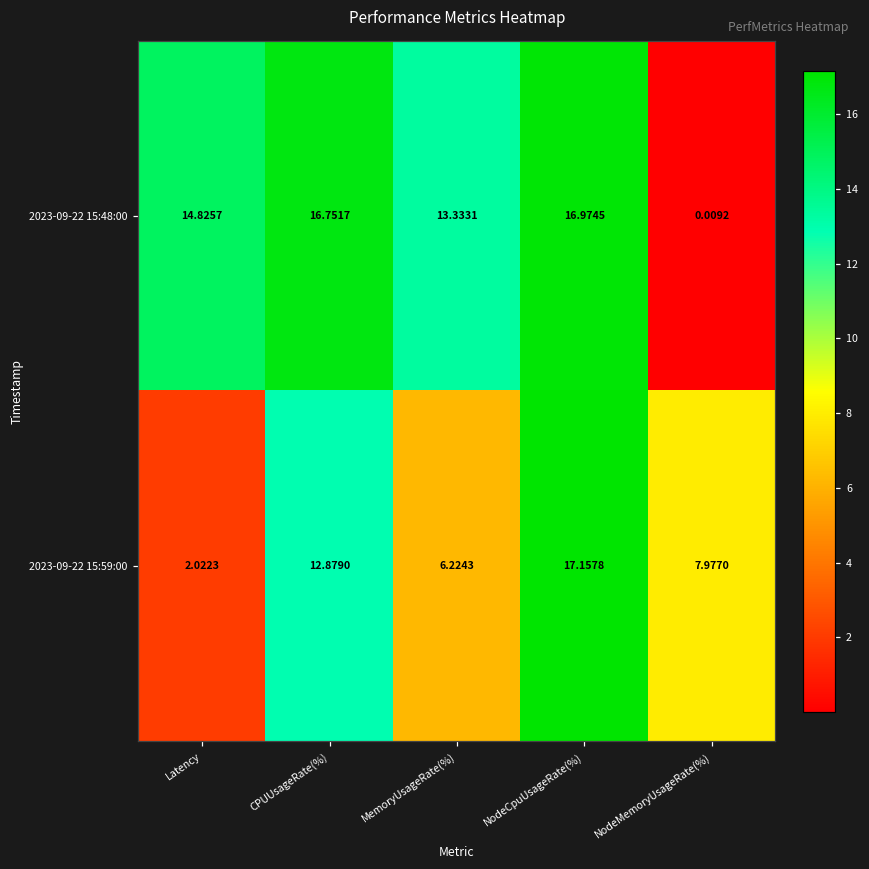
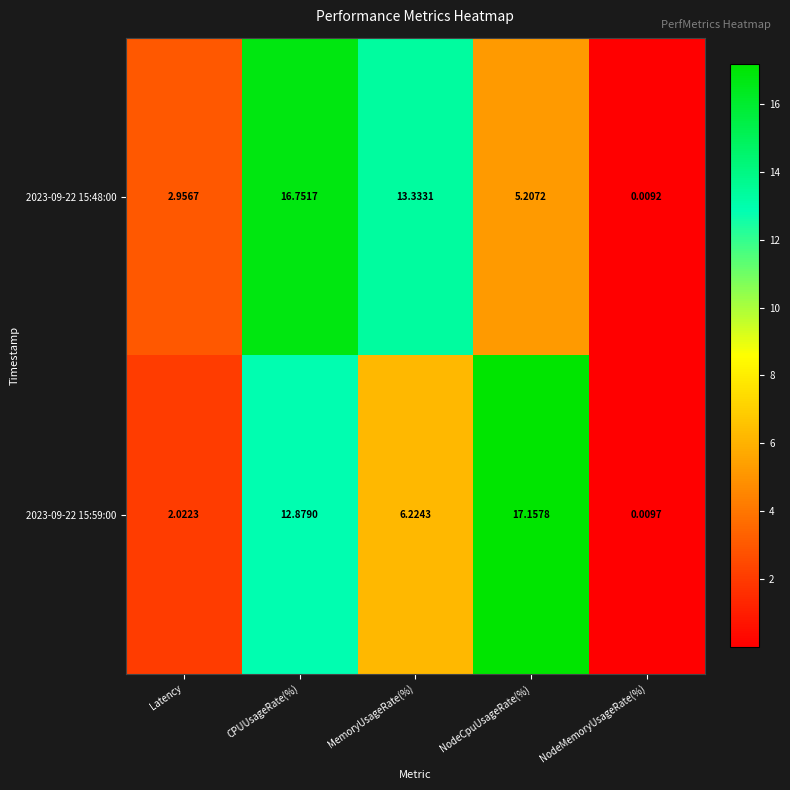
  {
    "2023-09-22 15:48:00": {
-     "Latency": 14.8257,
+     "Latency": 2.9567,
      "CPUUsageRate(%)": 16.7517,
      "MemoryUsageRate(%)": 13.3331,
-     "NodeCpuUsageRate(%)": 16.9745,
+     "NodeCpuUsageRate(%)": 5.2072,
      "NodeMemoryUsageRate(%)": 0.0092
    },
    "2023-09-22 15:59:00": {
      "Latency": 2.0223,
      "CPUUsageRate(%)": 12.8790,
      "MemoryUsageRate(%)": 6.2243,
      "NodeCpuUsageRate(%)": 17.1578,
-     "NodeMemoryUsageRate(%)": 7.9770
+     "NodeMemoryUsageRate(%)": 0.0097
    }
  }
